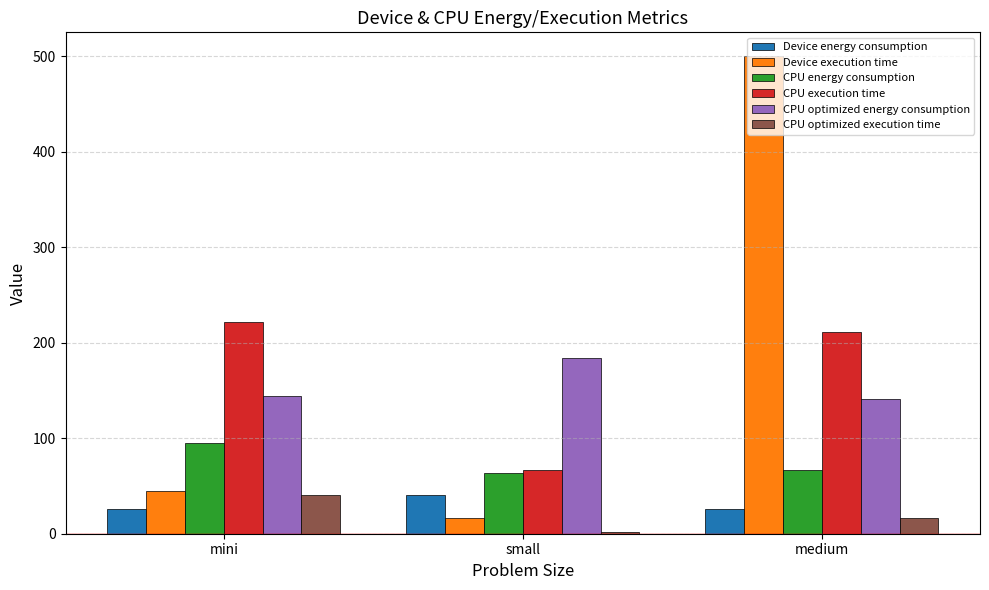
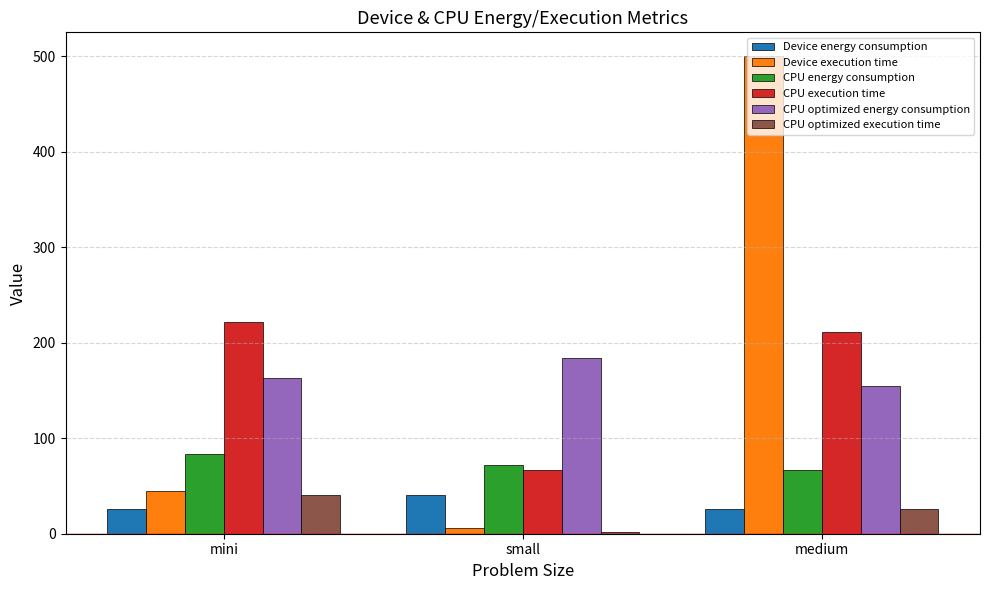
  {
    "Device energy consumption": {
      "mini": 30,
      "small": 40,
      "medium": 30
    },
    "Device execution time": {
      "mini": 40,
-     "small": 20
+     "small": 10
    },
    "CPU energy consumption": {
-     "mini": 100,
-     "small": 60,
+     "mini": 80,
+     "small": 70,
      "medium": 70
    },
    "CPU execution time": {
      "mini": 220,
      "small": 70,
      "medium": 210
    },
    "CPU optimized energy consumption": {
-     "mini": 140,
+     "mini": 160,
      "small": 180,
-     "medium": 140
+     "medium": 160
    },
    "CPU optimized execution time": {
      "mini": 40,
-     "medium": 20
+     "medium": 30
    }
  }
